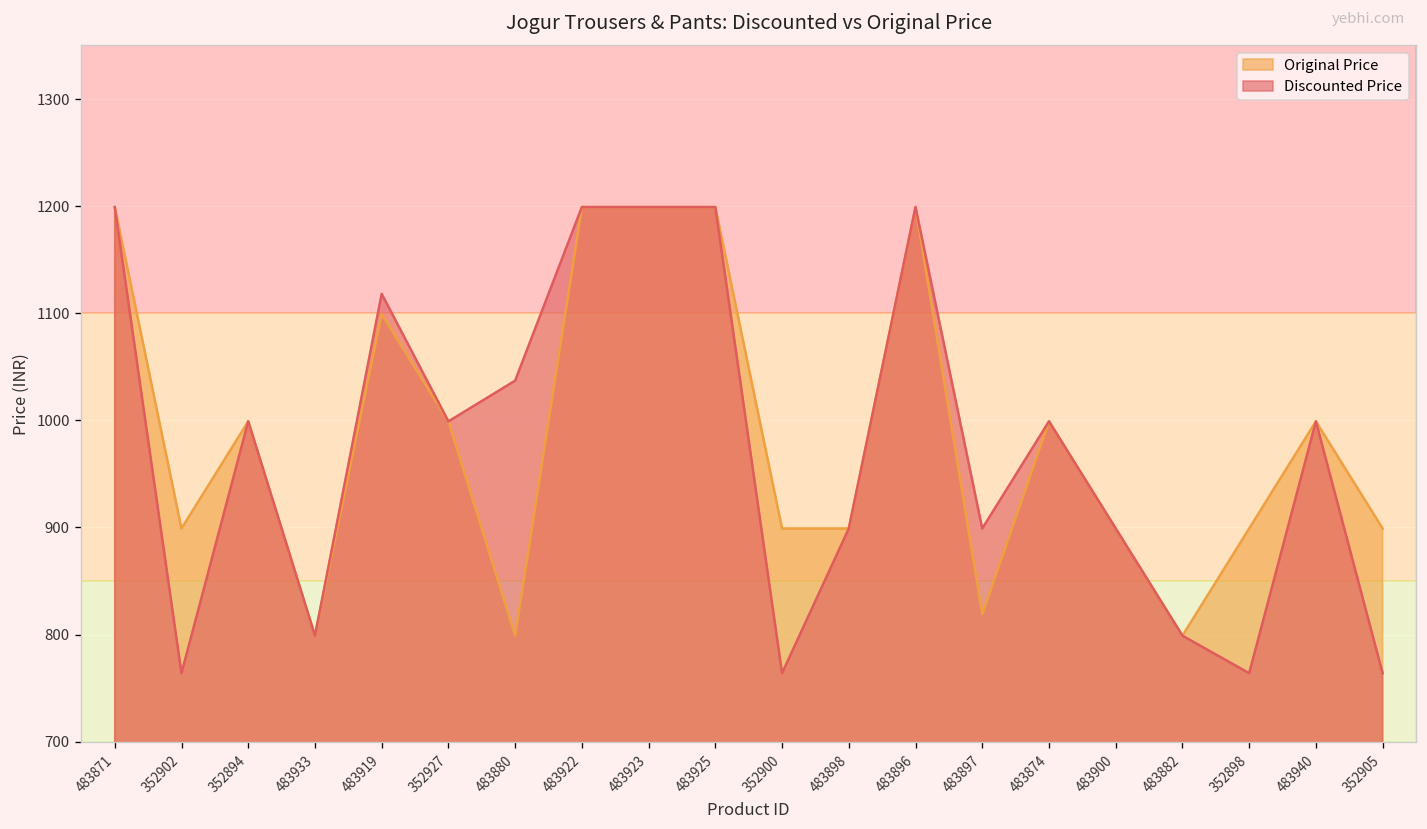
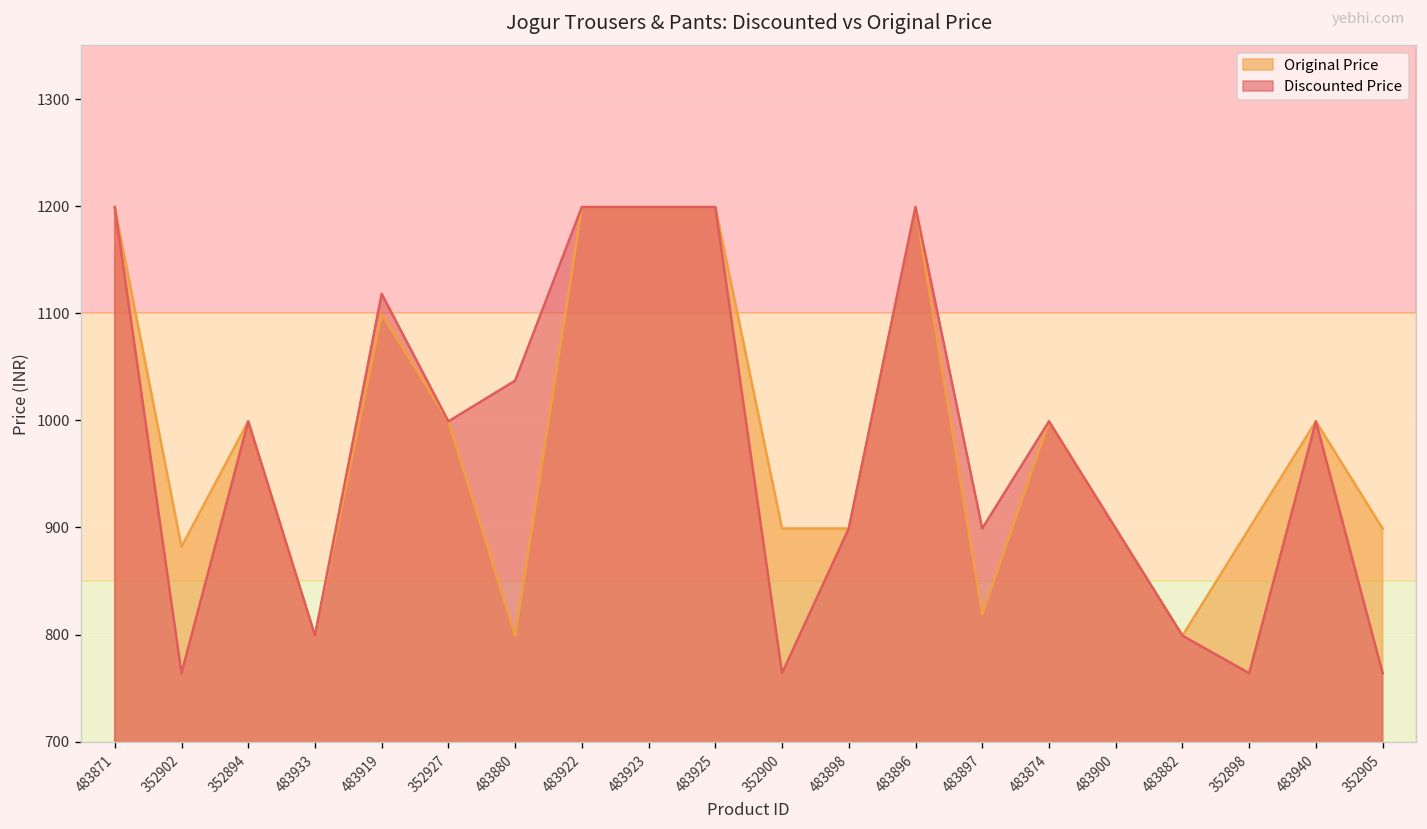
  {
    "Original Price": {
-     "352902": 900,
+     "352902": 880,
      "483919": 1100,
      "483880": 800,
      "352900": 900,
      "483897": 820,
      "352898": 900,
      "352905": 900
    },
    "Discounted Price": {
      "352902": 760,
      "483919": 1120,
      "483880": 1040,
      "352900": 760,
      "483897": 900,
      "352898": 760,
      "352905": 760
    }
  }
